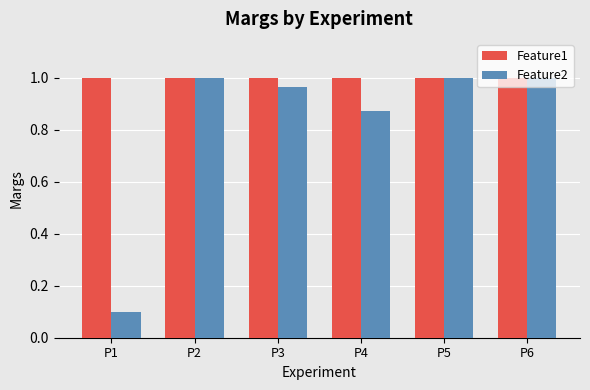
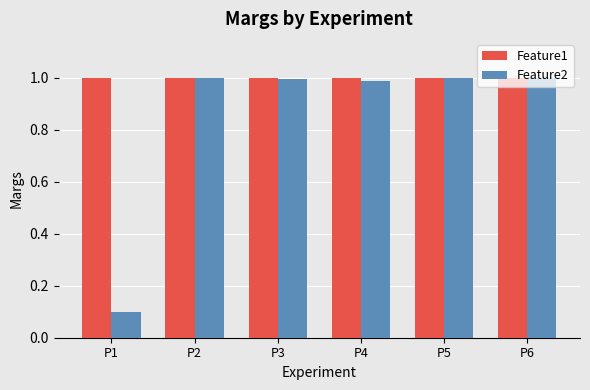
  {
    "Feature1": {
      "P1": 1.00,
      "P2": 1.00,
      "P3": 1.00,
      "P4": 1.00,
      "P5": 1.00
    },
    "Feature2": {
      "P1": 0.10,
      "P2": 1.00,
-     "P3": 0.96,
-     "P4": 0.87,
+     "P3": 1.00,
+     "P4": 0.99,
      "P5": 1.00
    }
  }
